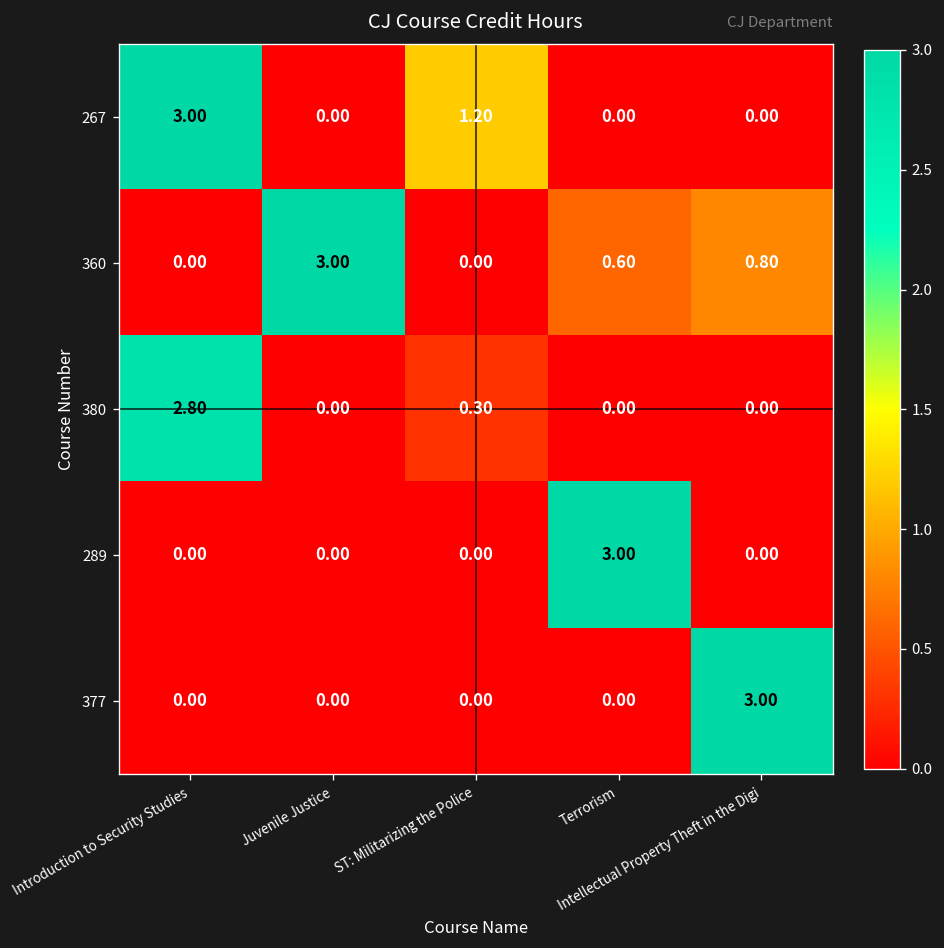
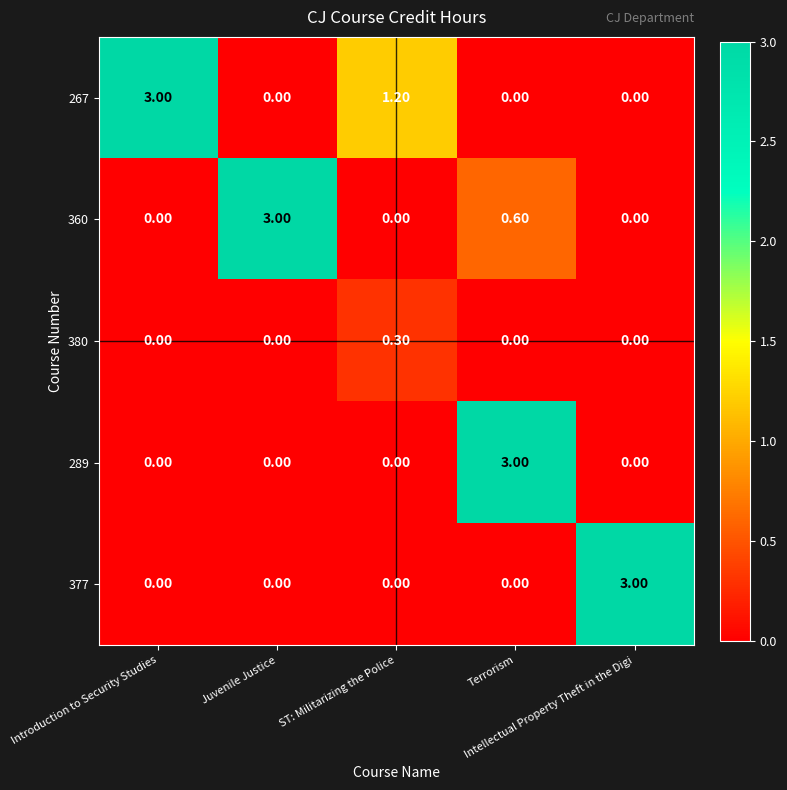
  {
    "267": {
      "Introduction to Security Studies": 3.00,
      "Juvenile Justice": 0.00,
      "ST: Militarizing the Police": 1.20,
      "Terrorism": 0.00,
      "Intellectual Property Theft in the Digi": 0.00
    },
    "360": {
      "Introduction to Security Studies": 0.00,
      "Juvenile Justice": 3.00,
      "ST: Militarizing the Police": 0.00,
      "Terrorism": 0.60,
-     "Intellectual Property Theft in the Digi": 0.80
+     "Intellectual Property Theft in the Digi": 0.00
    },
    "380": {
-     "Introduction to Security Studies": 2.80,
+     "Introduction to Security Studies": 0.00,
      "Juvenile Justice": 0.00,
      "ST: Militarizing the Police": 0.30,
      "Terrorism": 0.00,
      "Intellectual Property Theft in the Digi": 0.00
    },
    "289": {
      "Introduction to Security Studies": 0.00,
      "Juvenile Justice": 0.00,
      "ST: Militarizing the Police": 0.00,
      "Terrorism": 3.00,
      "Intellectual Property Theft in the Digi": 0.00
    },
    "377": {
      "Introduction to Security Studies": 0.00,
      "Juvenile Justice": 0.00,
      "ST: Militarizing the Police": 0.00,
      "Terrorism": 0.00,
      "Intellectual Property Theft in the Digi": 3.00
    }
  }
